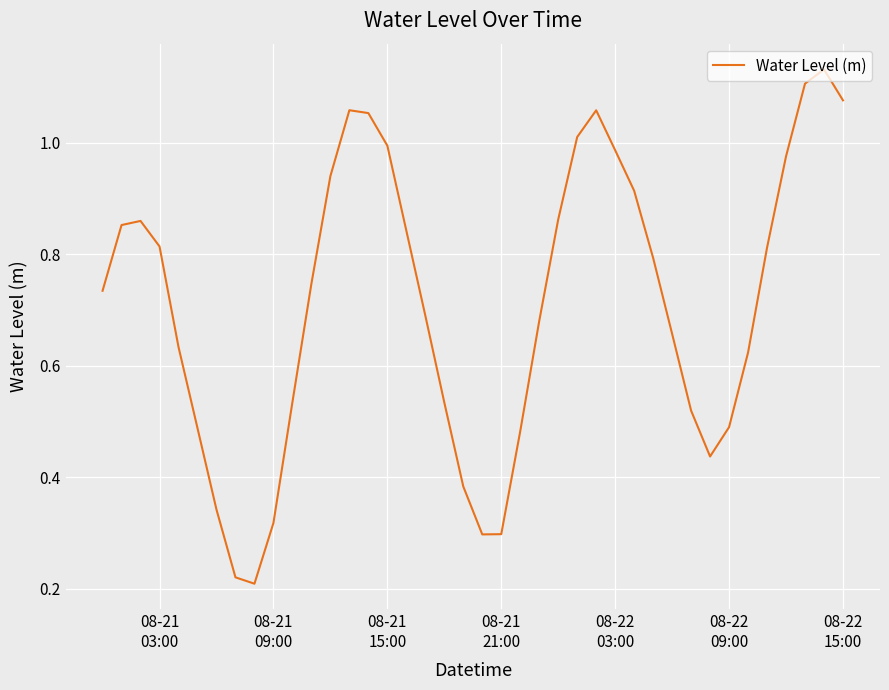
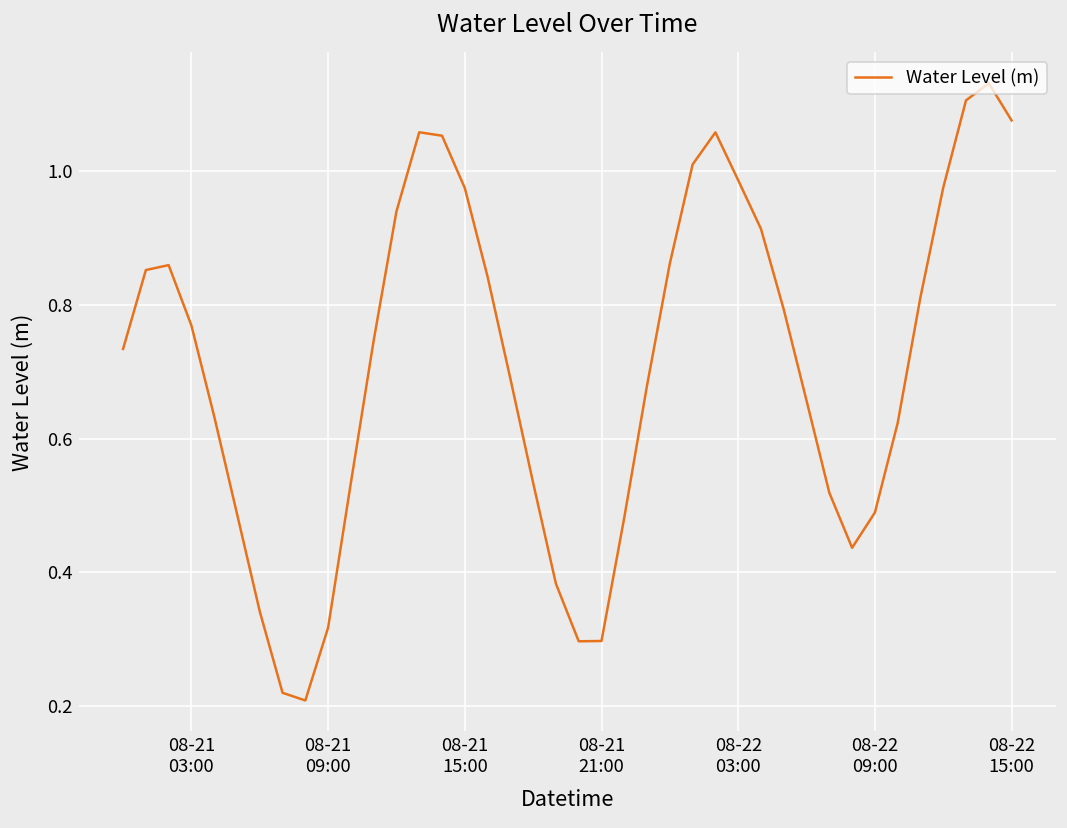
  {
-   "08-21 03:00": 0.81,
+   "08-21 03:00": 0.77,
    "08-21 09:00": 0.32,
-   "08-21 15:00": 0.99,
+   "08-21 15:00": 0.97,
    "08-21 21:00": 0.30,
    "08-22 03:00": 0.99,
    "08-22 09:00": 0.49,
    "08-22 15:00": 1.08
  }
